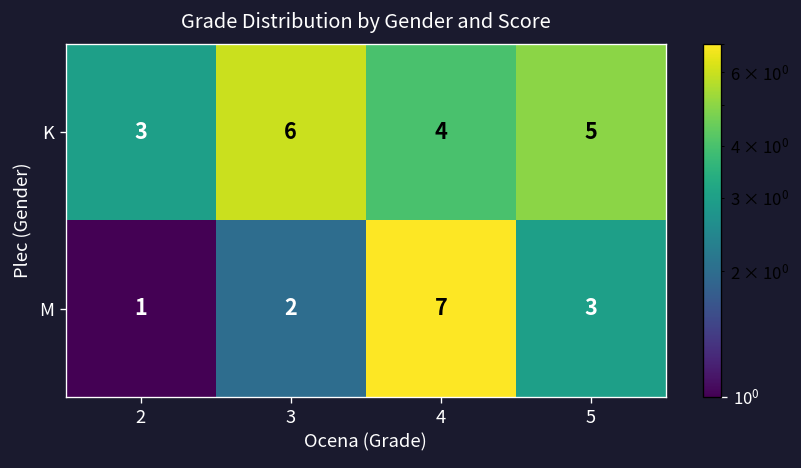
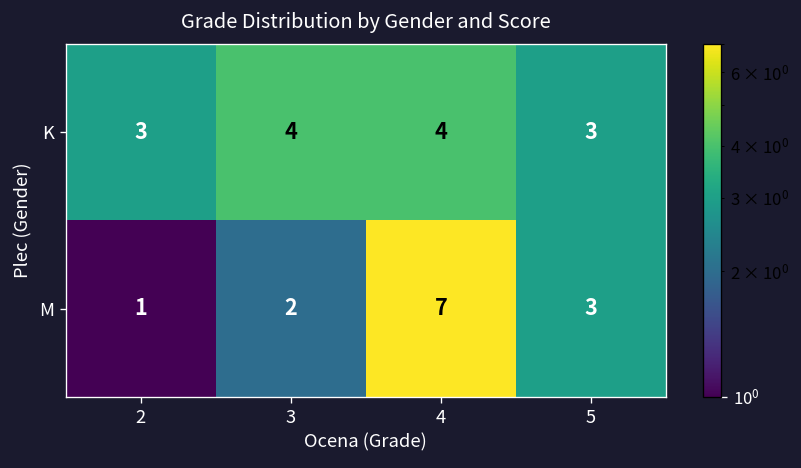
  {
    "K": {
      "2": 3,
-     "3": 6,
+     "3": 4,
      "4": 4,
-     "5": 5
+     "5": 3
    },
    "M": {
      "2": 1,
      "3": 2,
      "4": 7,
      "5": 3
    }
  }
